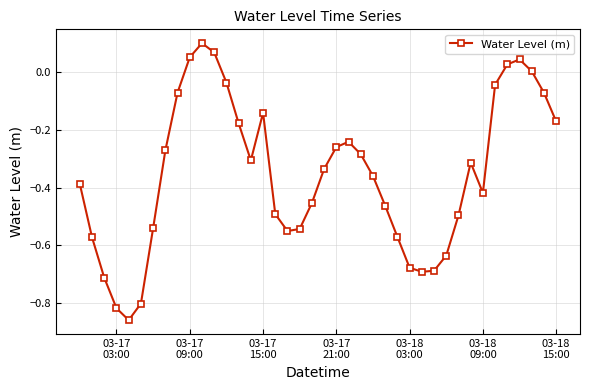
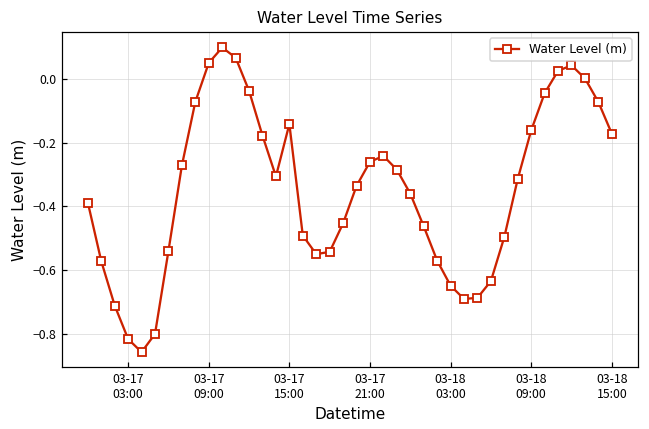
  {
    "03-17 03:00": -0.82,
    "03-17 09:00": 0.05,
    "03-17 15:00": -0.14,
    "03-17 21:00": -0.26,
-   "03-18 03:00": -0.68,
-   "03-18 09:00": -0.42,
+   "03-18 03:00": -0.65,
+   "03-18 09:00": -0.16,
    "03-18 15:00": -0.17
  }
